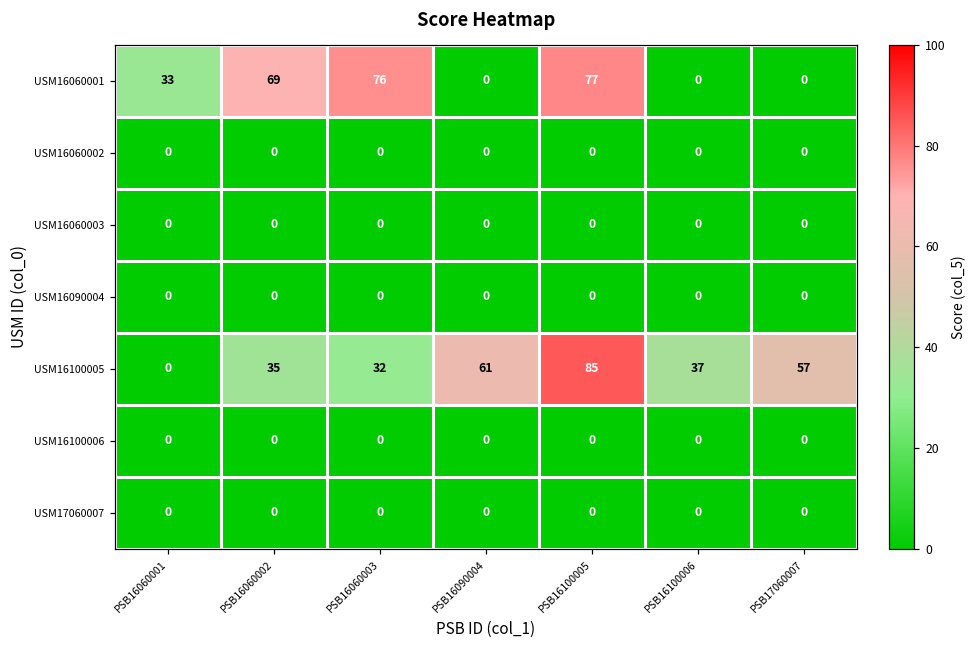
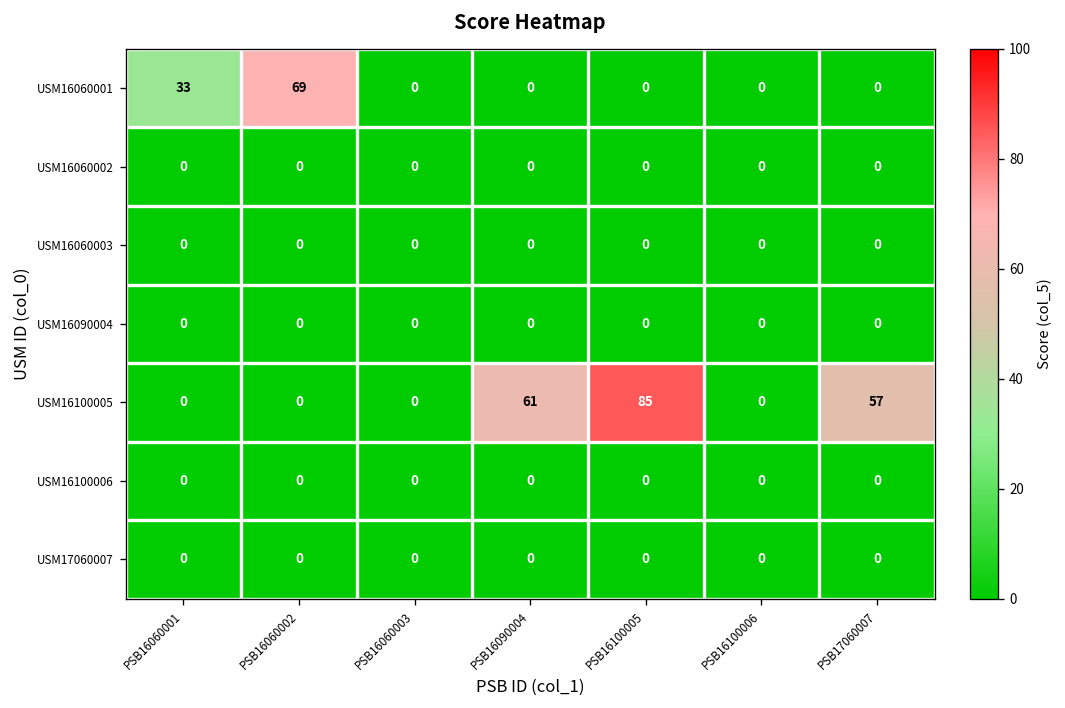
  {
    "USM16060001": {
      "PSB16060001": 33,
      "PSB16060002": 69,
-     "PSB16060003": 76,
+     "PSB16060003": 0,
      "PSB16090004": 0,
-     "PSB16100005": 77,
+     "PSB16100005": 0,
      "PSB16100006": 0,
      "PSB17060007": 0
    },
    "USM16060002": {
      "PSB16060001": 0,
      "PSB16060002": 0,
      "PSB16060003": 0,
      "PSB16090004": 0,
      "PSB16100005": 0,
      "PSB16100006": 0,
      "PSB17060007": 0
    },
    "USM16060003": {
      "PSB16060001": 0,
      "PSB16060002": 0,
      "PSB16060003": 0,
      "PSB16090004": 0,
      "PSB16100005": 0,
      "PSB16100006": 0,
      "PSB17060007": 0
    },
    "USM16090004": {
      "PSB16060001": 0,
      "PSB16060002": 0,
      "PSB16060003": 0,
      "PSB16090004": 0,
      "PSB16100005": 0,
      "PSB16100006": 0,
      "PSB17060007": 0
    },
    "USM16100005": {
      "PSB16060001": 0,
-     "PSB16060002": 35,
-     "PSB16060003": 32,
+     "PSB16060002": 0,
+     "PSB16060003": 0,
      "PSB16090004": 61,
      "PSB16100005": 85,
-     "PSB16100006": 37,
+     "PSB16100006": 0,
      "PSB17060007": 57
    },
    "USM16100006": {
      "PSB16060001": 0,
      "PSB16060002": 0,
      "PSB16060003": 0,
      "PSB16090004": 0,
      "PSB16100005": 0,
      "PSB16100006": 0,
      "PSB17060007": 0
    },
    "USM17060007": {
      "PSB16060001": 0,
      "PSB16060002": 0,
      "PSB16060003": 0,
      "PSB16090004": 0,
      "PSB16100005": 0,
      "PSB16100006": 0,
      "PSB17060007": 0
    }
  }
